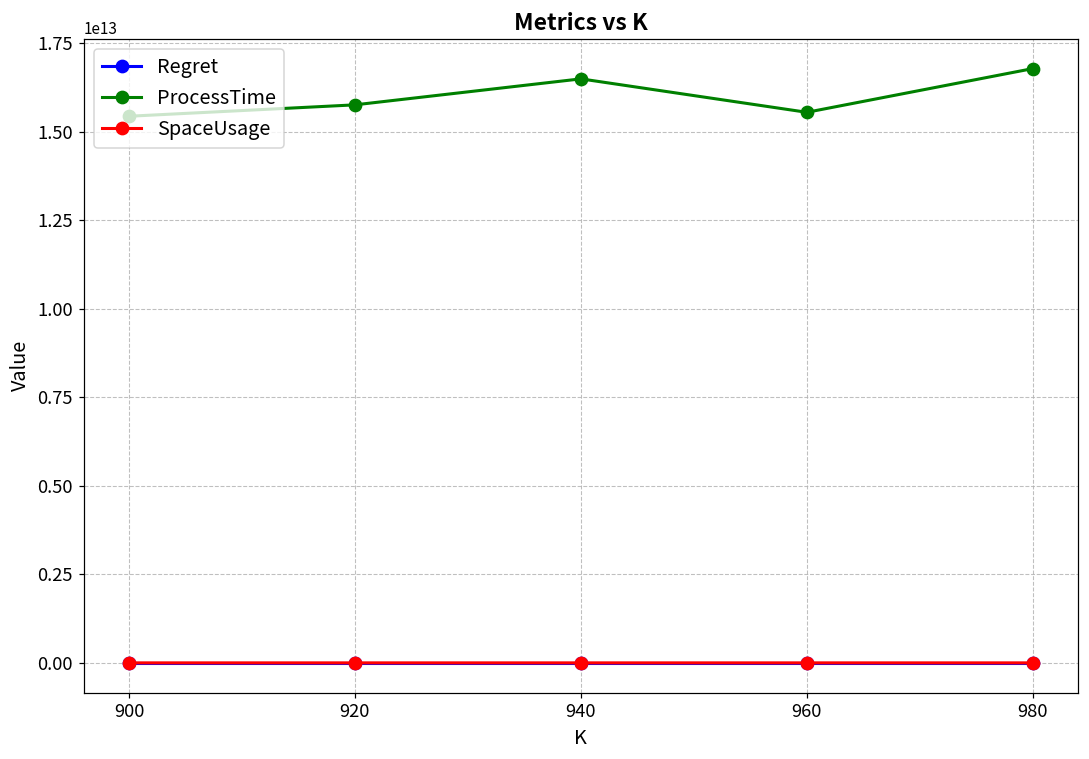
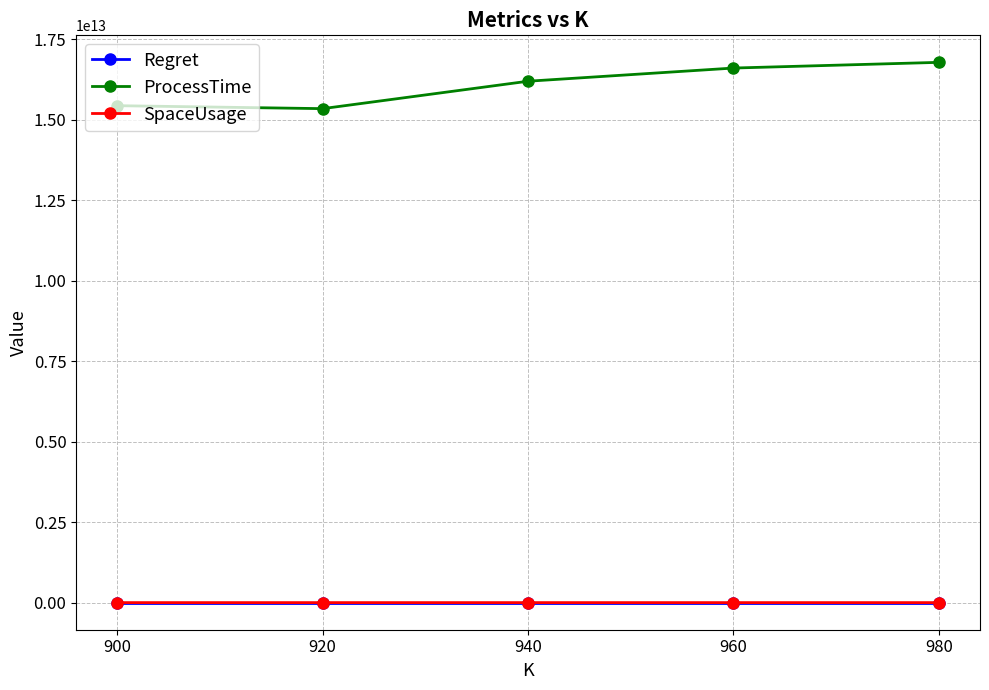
  {
    "SpaceUsage": {
      "900": 0,
      "920": 0,
      "940": 0,
      "960": 0,
      "980": 0
    },
    "ProcessTime": {
-     "920": 15800000000000,
-     "940": 16500000000000,
-     "960": 15500000000000,
+     "920": 15300000000000,
+     "940": 16200000000000,
+     "960": 16600000000000,
      "980": 16800000000000
    }
  }
